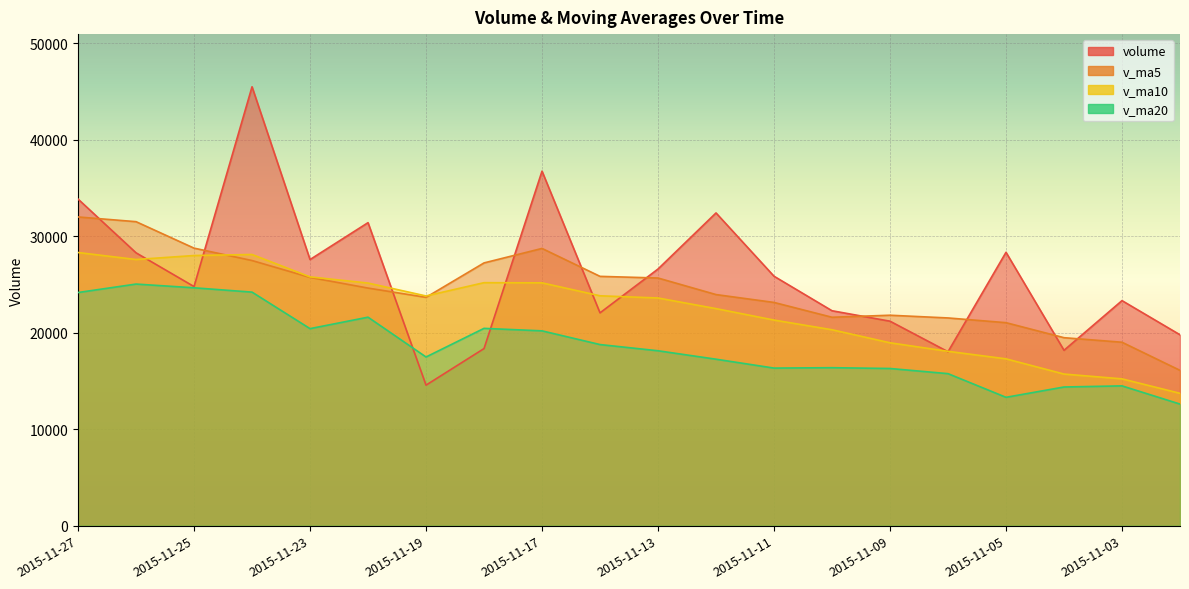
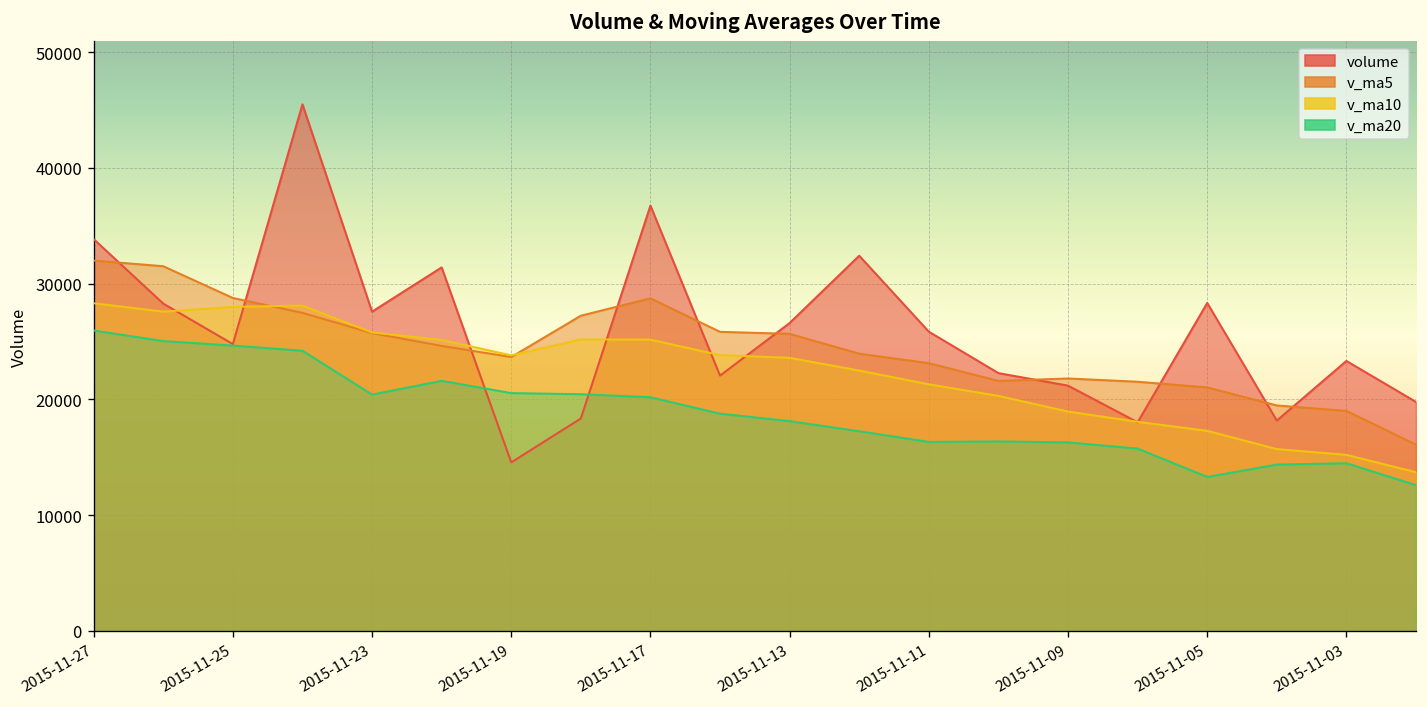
  {
    "v_ma20": {
-     "2015-11-27": 24000,
+     "2015-11-27": 26000,
      "2015-11-23": 20000,
-     "2015-11-19": 17000,
+     "2015-11-19": 21000,
      "2015-11-17": 20000,
      "2015-11-13": 18000,
      "2015-11-11": 16000,
      "2015-11-09": 16000,
      "2015-11-05": 13000,
      "2015-11-03": 14000
    }
  }
